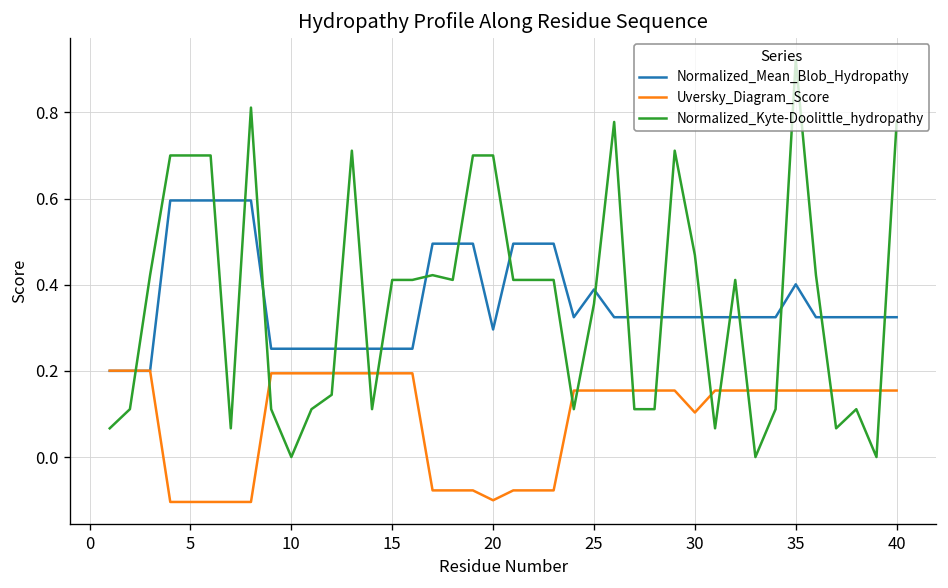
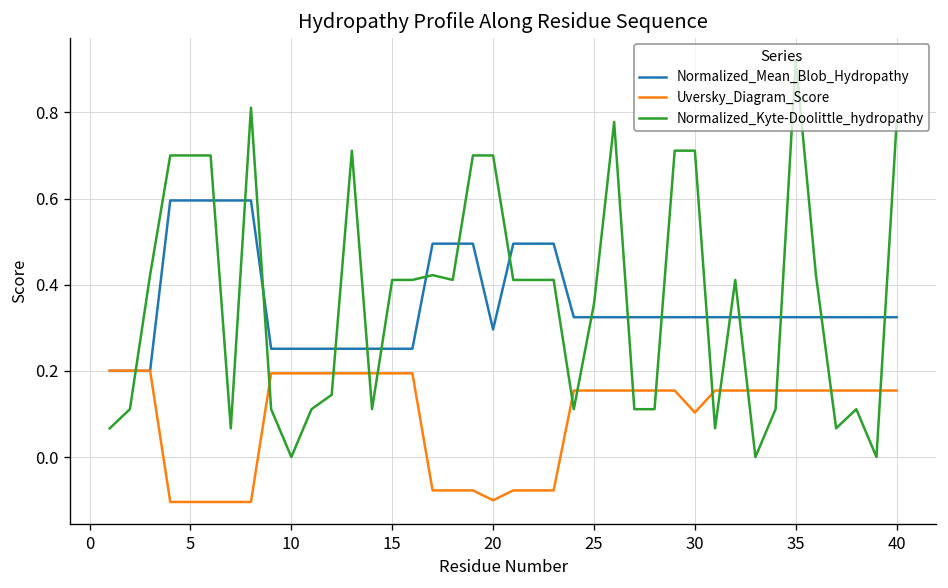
  {
    "Normalized_Mean_Blob_Hydropathy": {
      "5": 0.60,
      "10": 0.25,
      "15": 0.25,
      "20": 0.30,
-     "25": 0.39,
+     "25": 0.32,
      "30": 0.32,
-     "35": 0.40,
+     "35": 0.32,
      "40": 0.32
    },
    "Uversky_Diagram_Score": {
      "5": -0.10,
      "10": 0.19,
      "15": 0.19,
      "20": -0.10,
      "25": 0.15,
      "30": 0.10,
      "35": 0.15,
      "40": 0.15
    },
    "Normalized_Kyte-Doolittle_hydropathy": {
      "5": 0.70,
      "10": 0.00,
      "15": 0.41,
      "20": 0.70,
      "25": 0.36,
-     "30": 0.47
+     "30": 0.71
    }
  }
